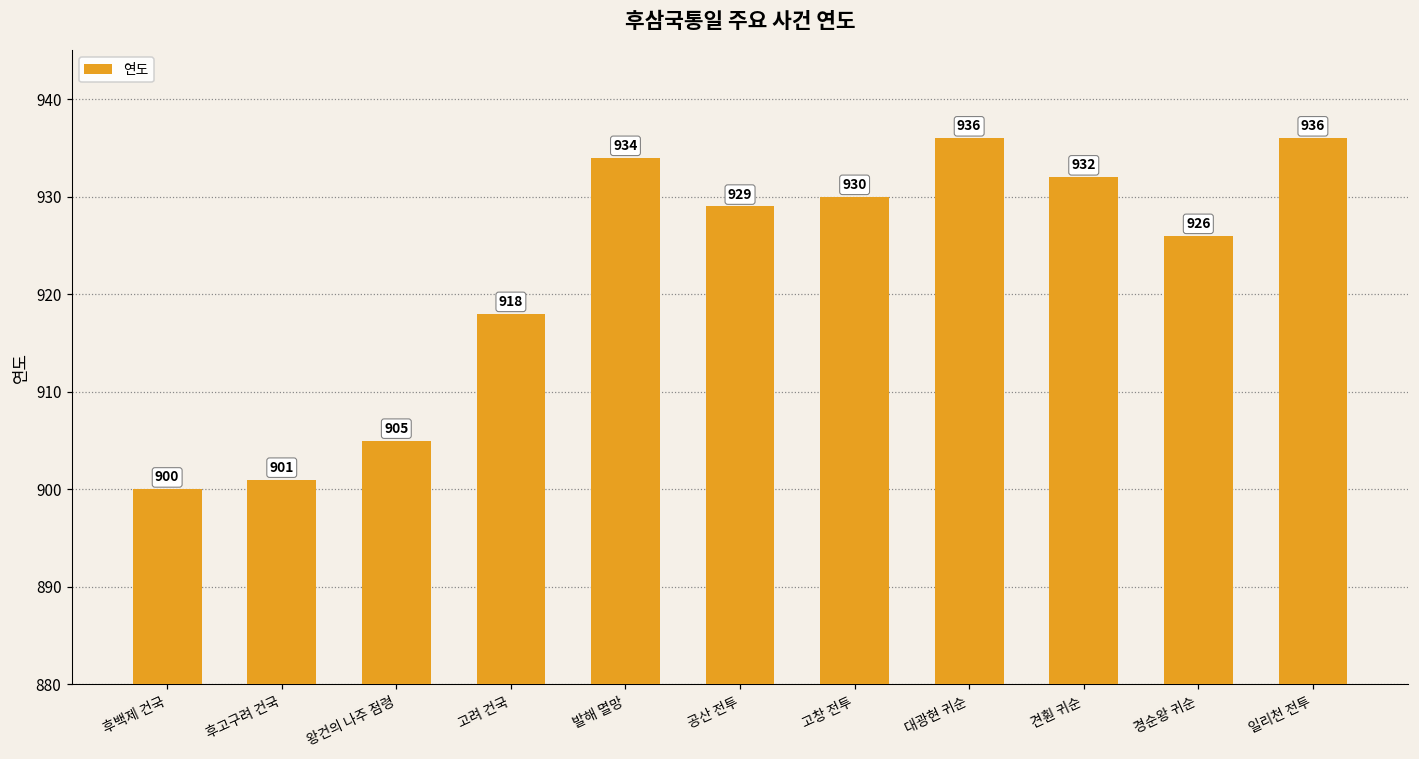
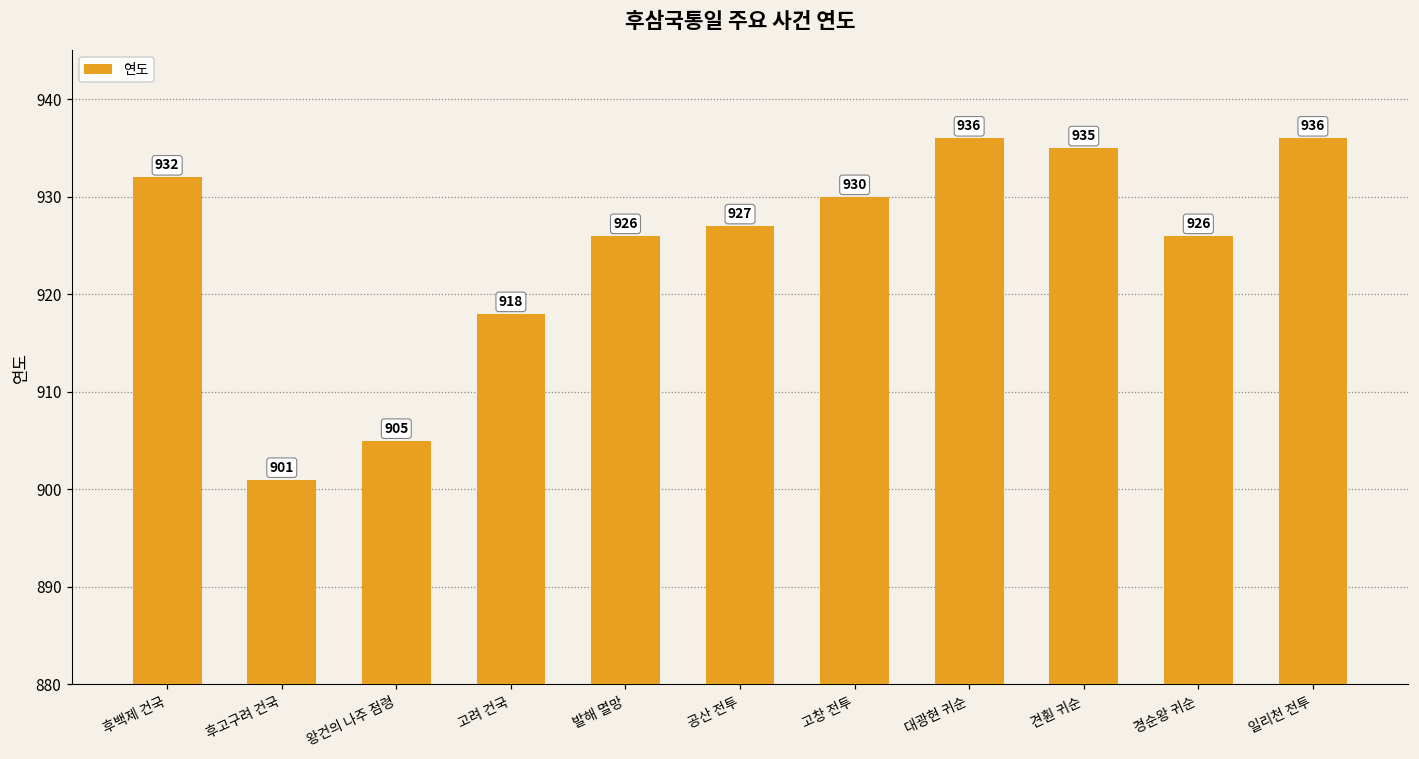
  {
-   "후백제 건국": 900,
-   "발해 멸망": 934,
-   "공산 전투": 929,
-   "견훤 귀순": 932
+   "후백제 건국": 932,
+   "발해 멸망": 926,
+   "공산 전투": 927,
+   "견훤 귀순": 935
  }
